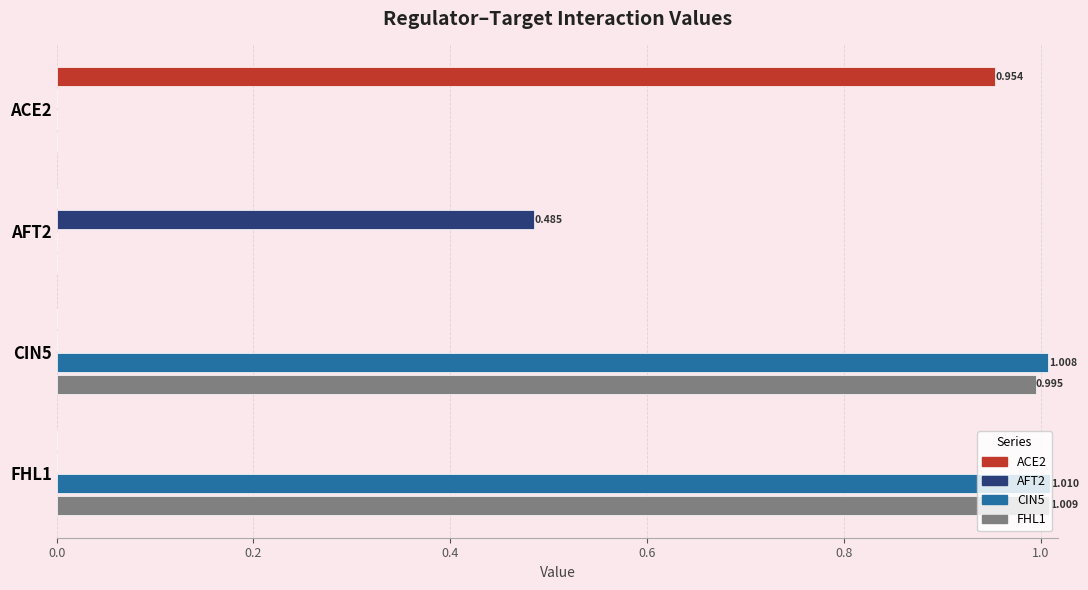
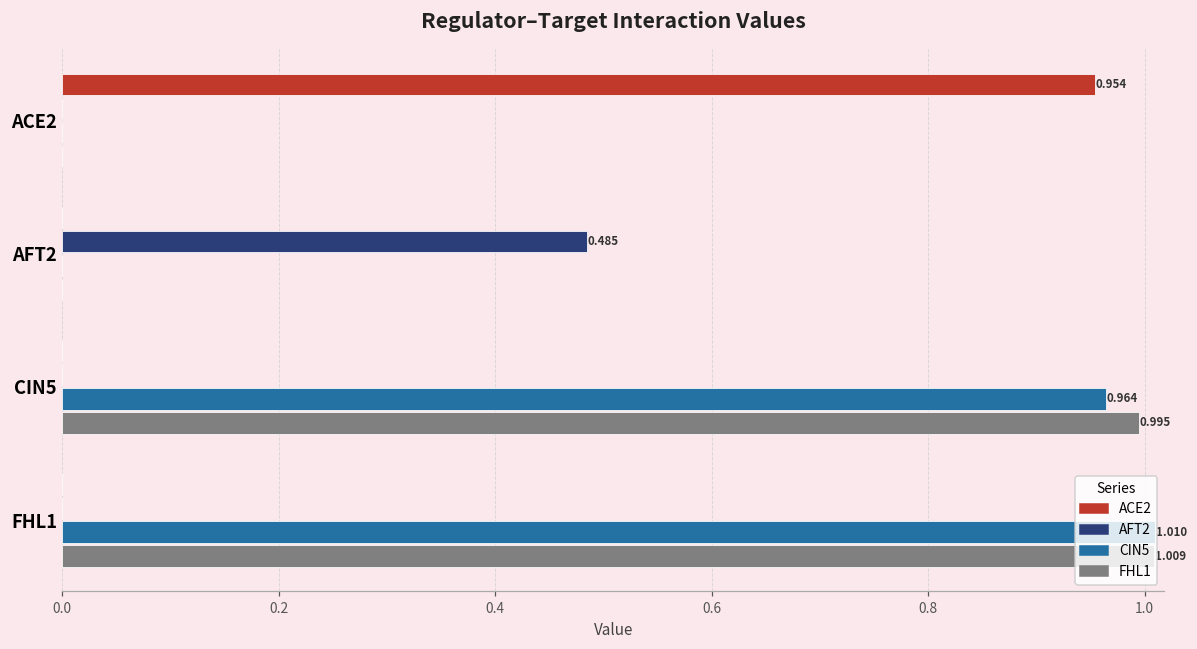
  {
    "ACE2": {
      "ACE2": 0.954
    },
    "AFT2": {
      "AFT2": 0.485
    },
    "CIN5": {
-     "CIN5": 1.008
+     "CIN5": 0.964
    },
    "FHL1": {
      "CIN5": 0.995
    }
  }
